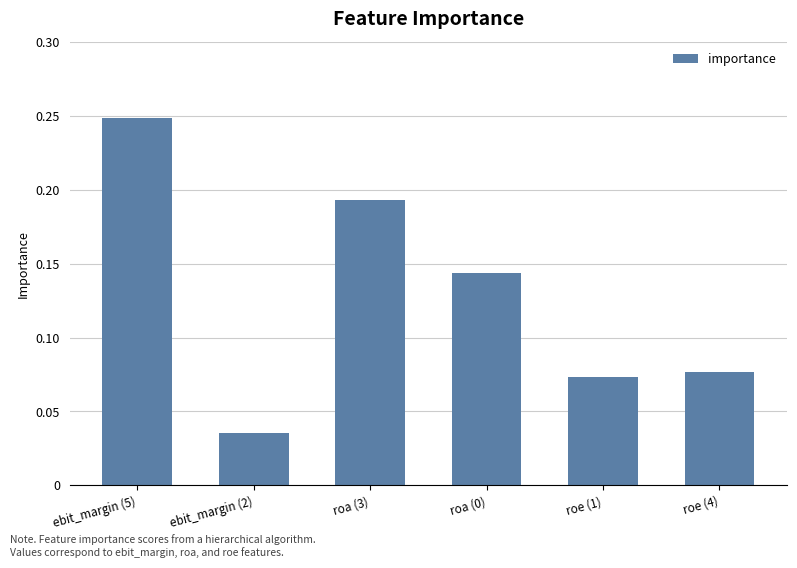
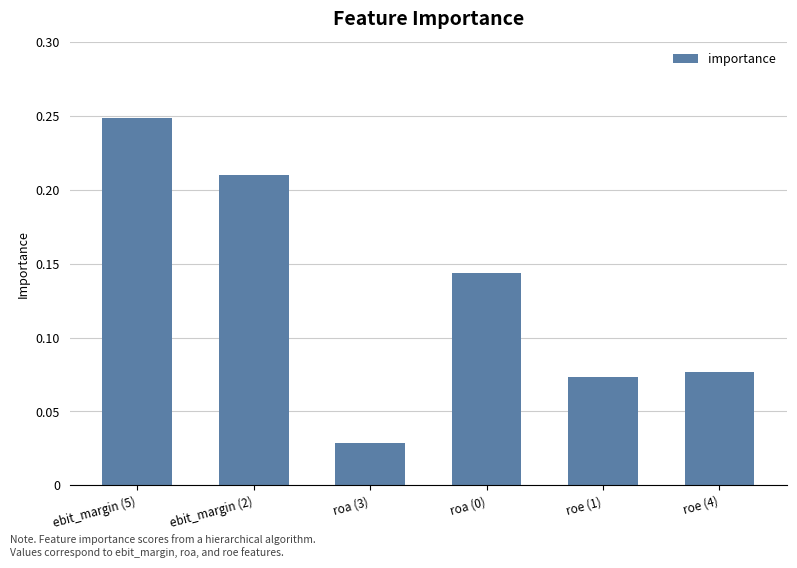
  {
    "ebit_margin (5)": 0.249,
-   "ebit_margin (2)": 0.035,
-   "roa (3)": 0.193,
+   "ebit_margin (2)": 0.210,
+   "roa (3)": 0.029,
    "roa (0)": 0.144,
    "roe (1)": 0.073,
    "roe (4)": 0.077
  }
